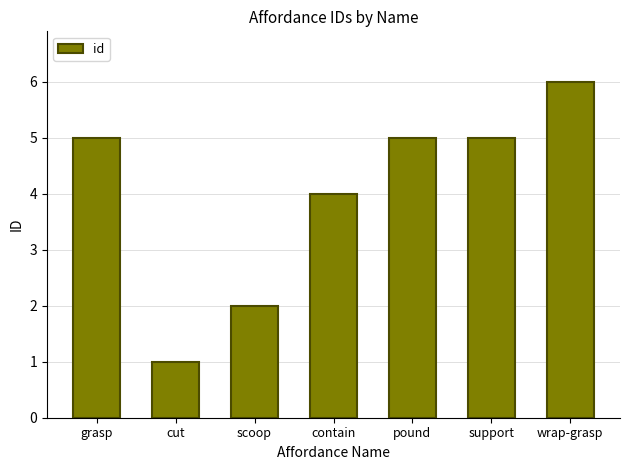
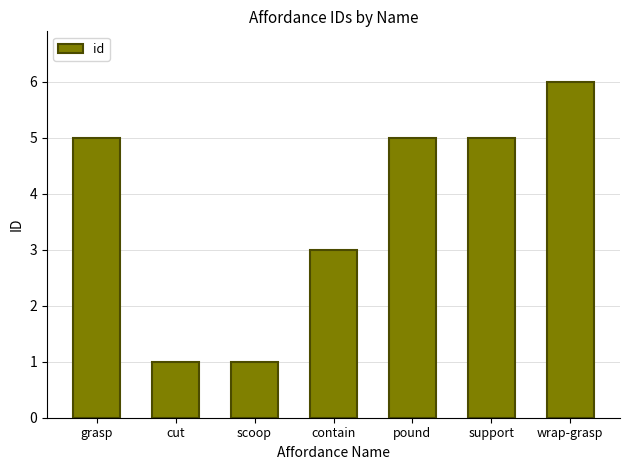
  {
    "grasp": 5,
    "cut": 1,
-   "scoop": 2,
-   "contain": 4,
+   "scoop": 1,
+   "contain": 3,
    "pound": 5,
    "support": 5,
    "wrap-grasp": 6
  }
